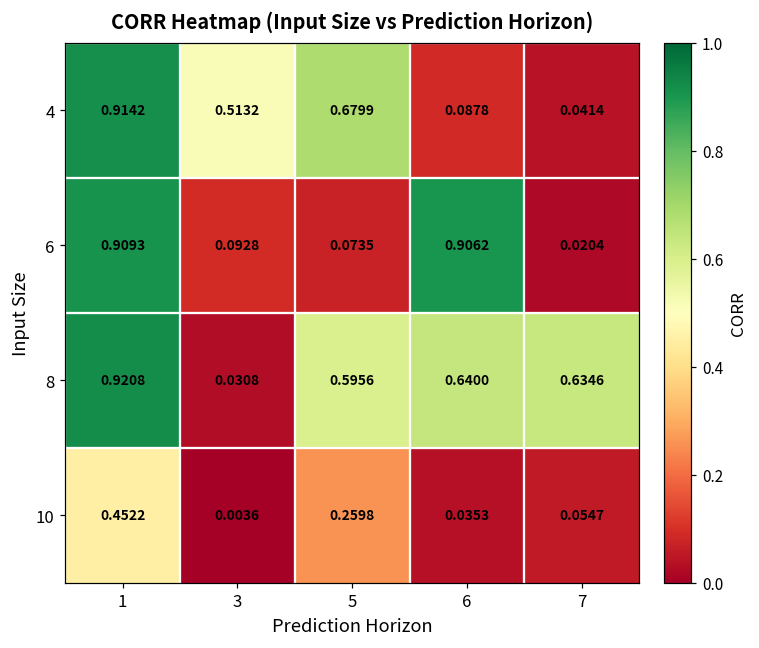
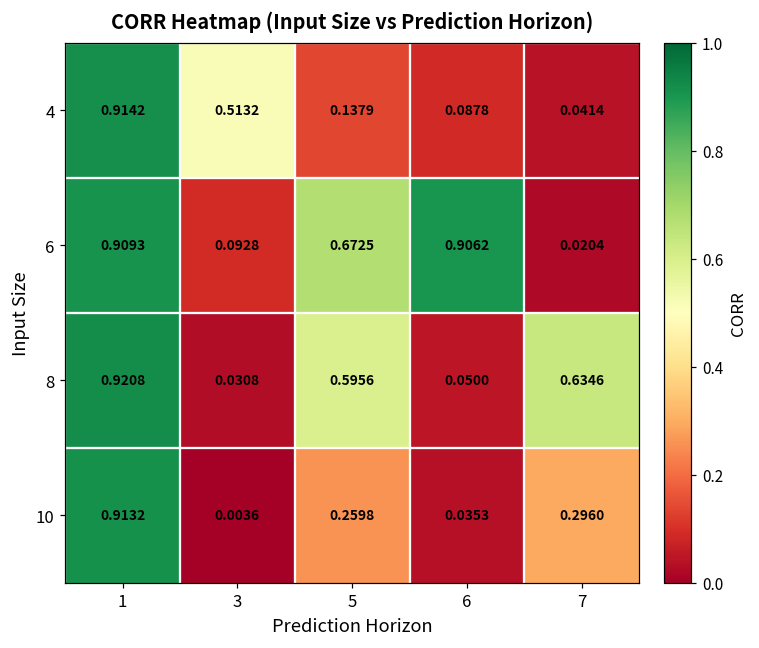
  {
    "4": {
      "1": 0.9142,
      "3": 0.5132,
-     "5": 0.6799,
+     "5": 0.1379,
      "6": 0.0878,
      "7": 0.0414
    },
    "6": {
      "1": 0.9093,
      "3": 0.0928,
-     "5": 0.0735,
+     "5": 0.6725,
      "6": 0.9062,
      "7": 0.0204
    },
    "8": {
      "1": 0.9208,
      "3": 0.0308,
      "5": 0.5956,
-     "6": 0.6400,
+     "6": 0.0500,
      "7": 0.6346
    },
    "10": {
-     "1": 0.4522,
+     "1": 0.9132,
      "3": 0.0036,
      "5": 0.2598,
      "6": 0.0353,
-     "7": 0.0547
+     "7": 0.2960
    }
  }
